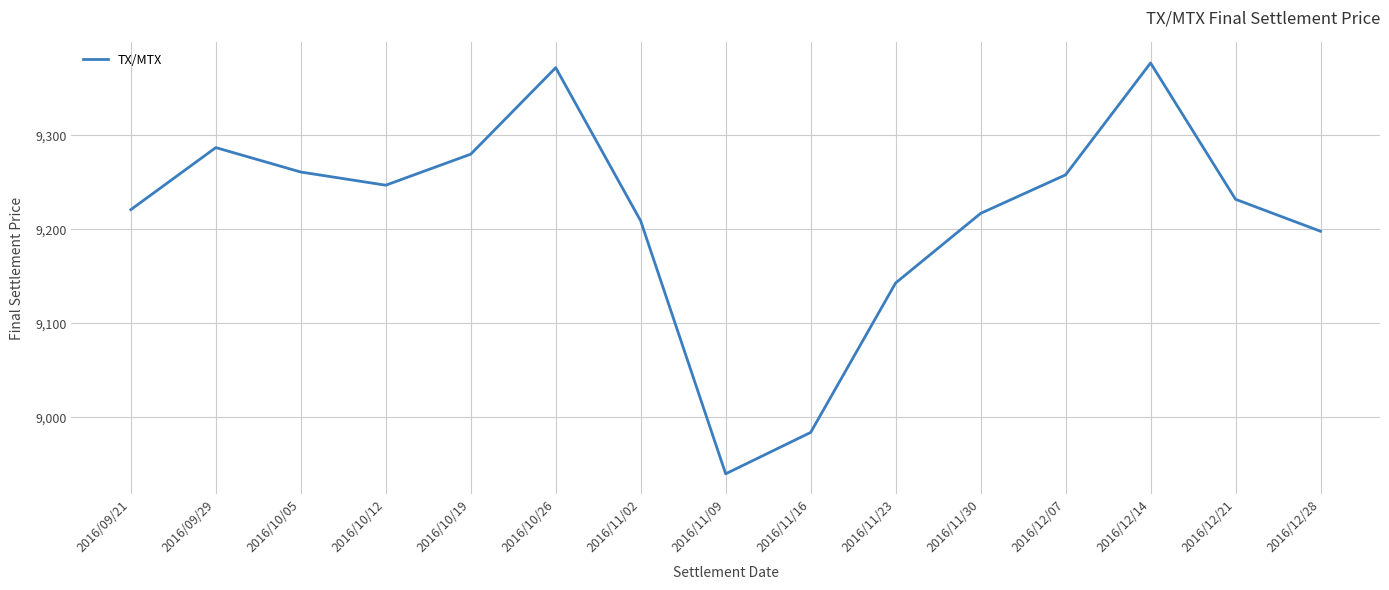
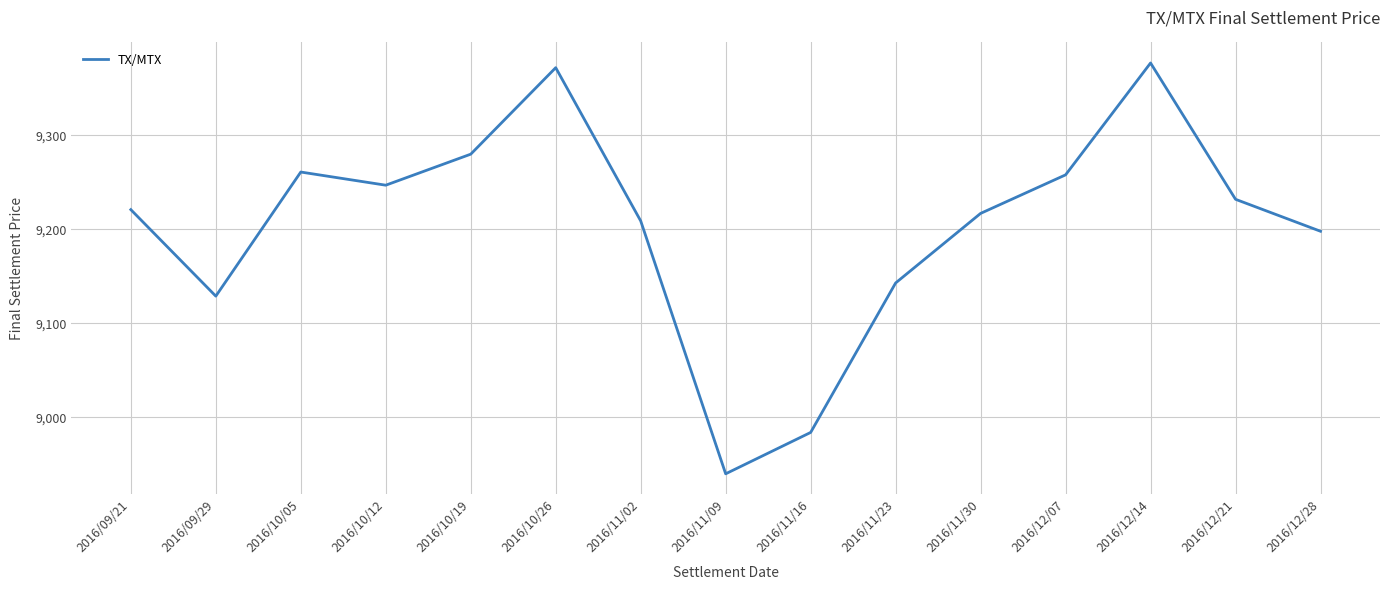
  {
    "2016/09/21": "9,220",
-   "2016/09/29": "9,290",
+   "2016/09/29": "9,130",
    "2016/10/05": "9,260",
    "2016/10/12": "9,250",
    "2016/10/19": "9,280",
    "2016/10/26": "9,370",
    "2016/11/02": "9,210",
    "2016/11/09": "8,940",
    "2016/11/16": "8,980",
    "2016/11/23": "9,140",
    "2016/11/30": "9,220",
    "2016/12/07": "9,260",
    "2016/12/14": "9,380",
    "2016/12/21": "9,230",
    "2016/12/28": "9,200"
  }
